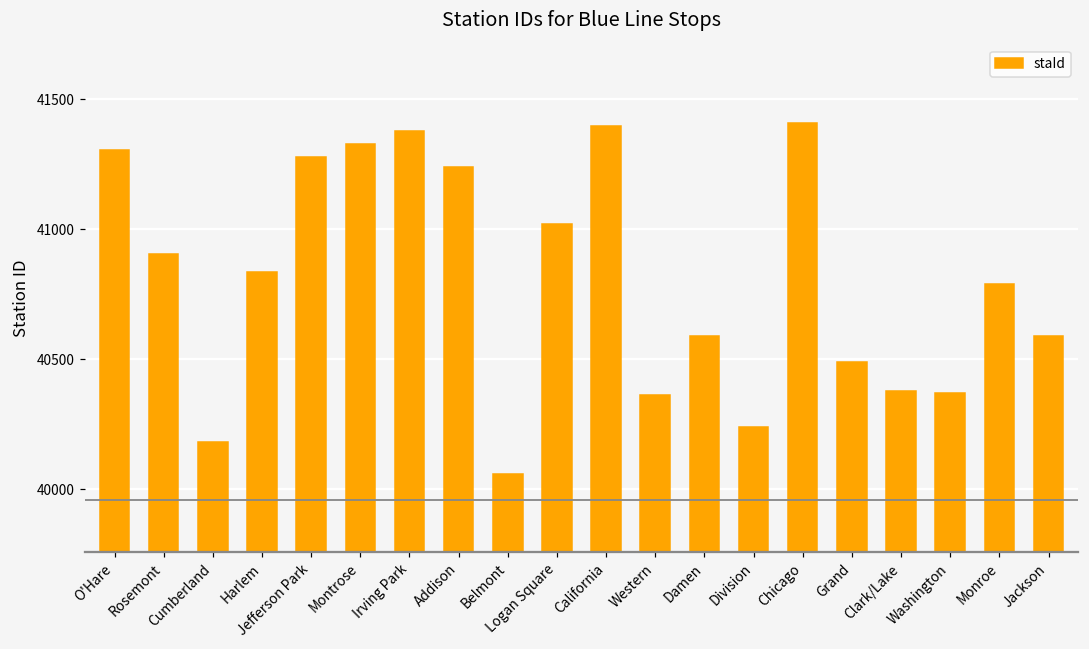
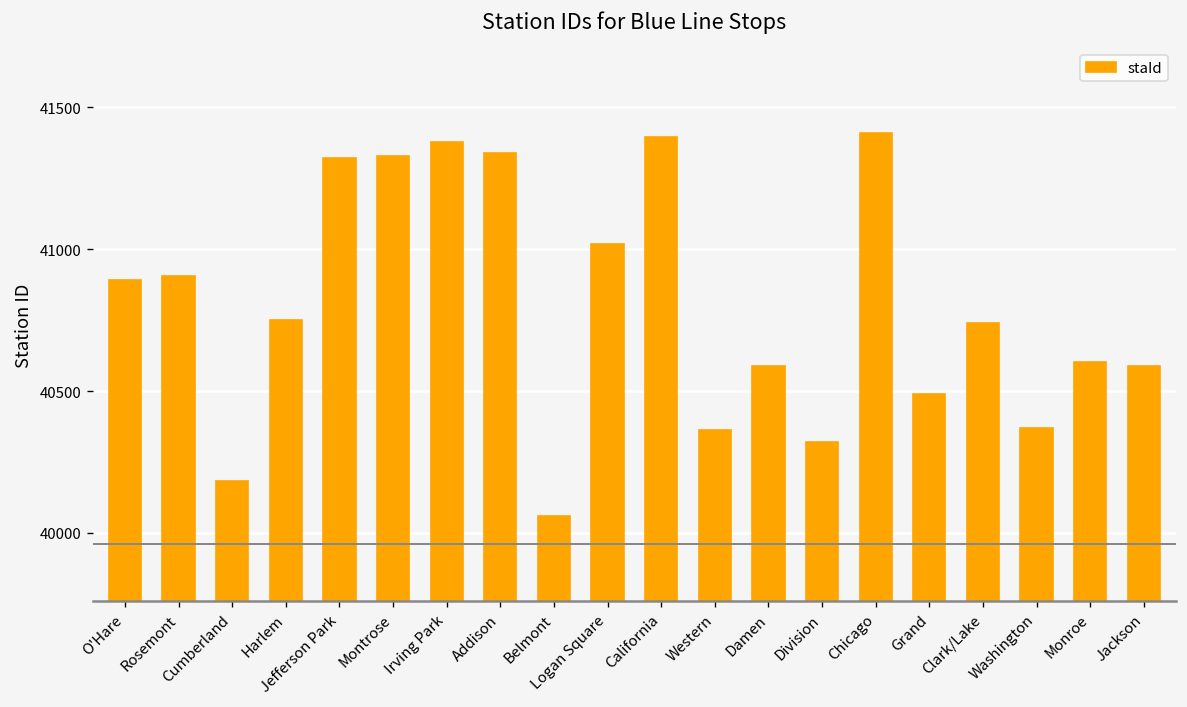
  {
-   "O'Hare": 41310,
+   "O'Hare": 40890,
    "Rosemont": 40910,
    "Cumberland": 40180,
-   "Harlem": 40840,
-   "Jefferson Park": 41280,
+   "Harlem": 40750,
+   "Jefferson Park": 41320,
    "Montrose": 41330,
    "Irving Park": 41380,
-   "Addison": 41240,
+   "Addison": 41340,
    "Belmont": 40060,
    "Logan Square": 41020,
    "California": 41400,
    "Western": 40360,
    "Damen": 40590,
-   "Division": 40240,
+   "Division": 40320,
    "Chicago": 41410,
    "Grand": 40490,
-   "Clark/Lake": 40380,
+   "Clark/Lake": 40740,
    "Washington": 40370,
-   "Monroe": 40790,
+   "Monroe": 40600,
    "Jackson": 40590
  }
